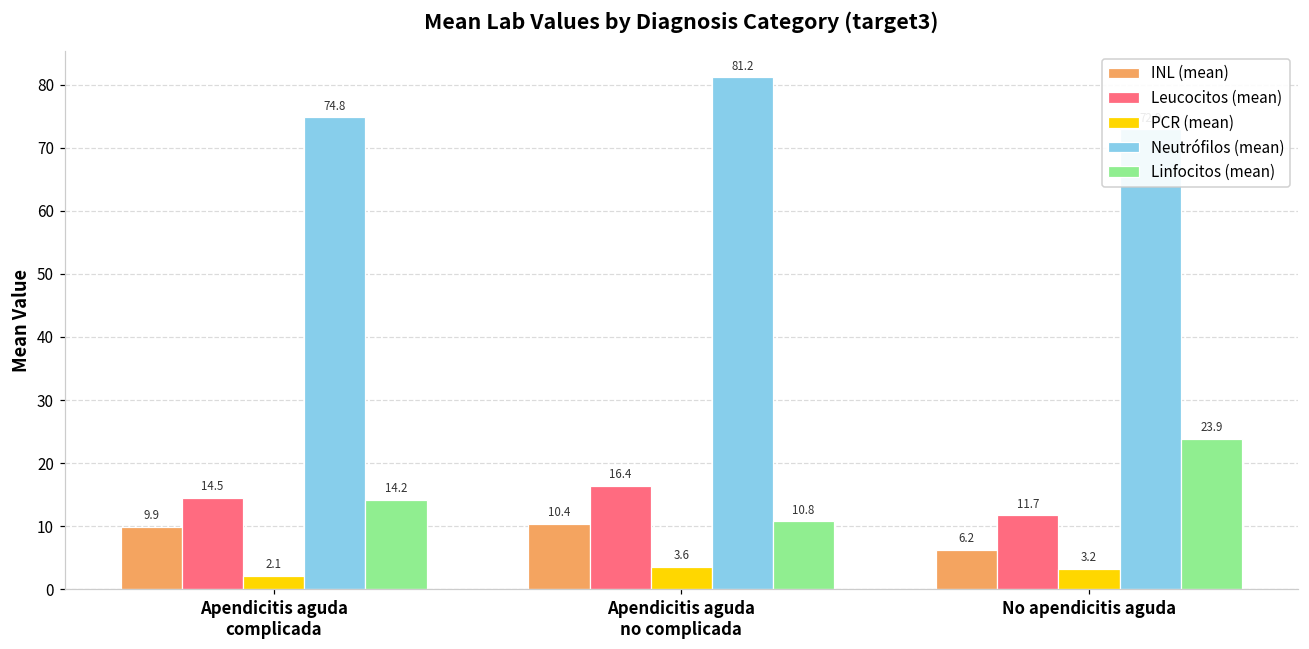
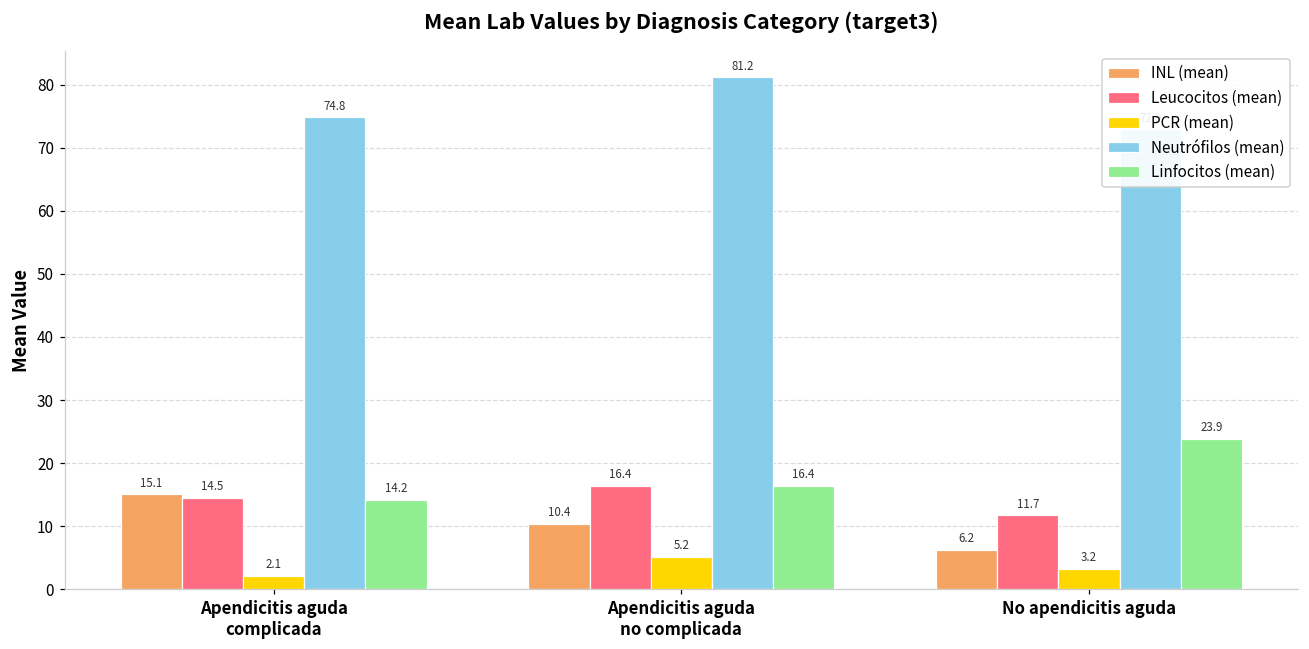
  {
    "INL (mean)": {
-     "Apendicitis aguda complicada": 9.9,
+     "Apendicitis aguda complicada": 15.1,
      "Apendicitis aguda no complicada": 10.4,
      "No apendicitis aguda": 6.2
    },
    "Leucocitos (mean)": {
      "Apendicitis aguda complicada": 14.5,
      "Apendicitis aguda no complicada": 16.4,
      "No apendicitis aguda": 11.7
    },
    "PCR (mean)": {
      "Apendicitis aguda complicada": 2.1,
-     "Apendicitis aguda no complicada": 3.6,
+     "Apendicitis aguda no complicada": 5.2,
      "No apendicitis aguda": 3.2
    },
    "Neutrófilos (mean)": {
      "Apendicitis aguda complicada": 74.8,
      "Apendicitis aguda no complicada": 81.2
    },
    "Linfocitos (mean)": {
      "Apendicitis aguda complicada": 14.2,
-     "Apendicitis aguda no complicada": 10.8,
+     "Apendicitis aguda no complicada": 16.4,
      "No apendicitis aguda": 23.9
    }
  }
